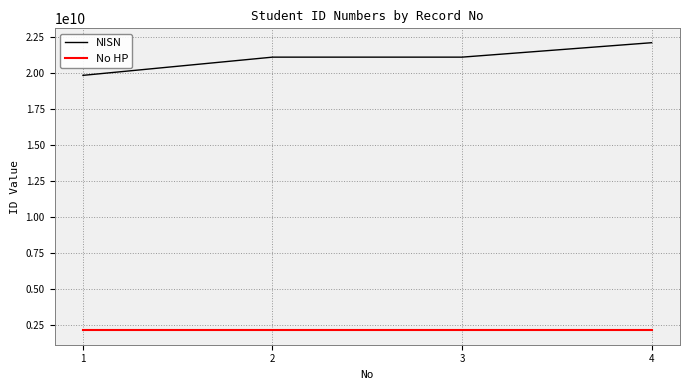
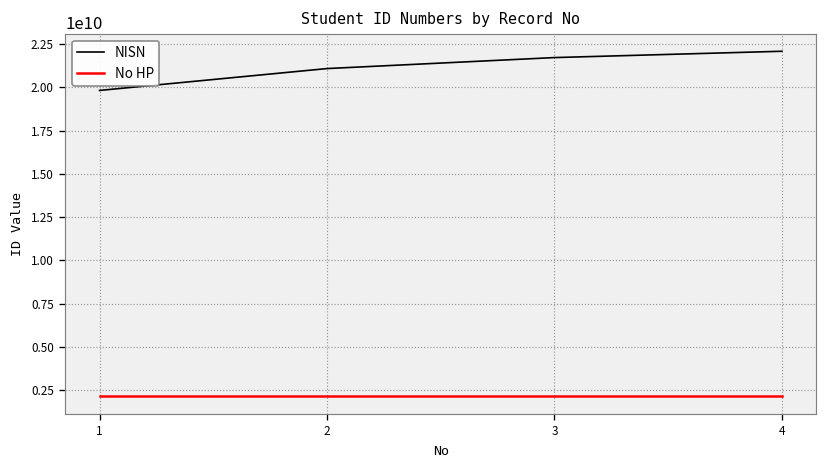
  {
    "NISN": {
      "1": 19800000000,
      "2": 21100000000,
-     "3": 21100000000,
+     "3": 21700000000,
      "4": 22100000000
    },
    "No HP": {
      "1": 2100000000,
      "2": 2100000000,
      "3": 2100000000,
      "4": 2100000000
    }
  }
